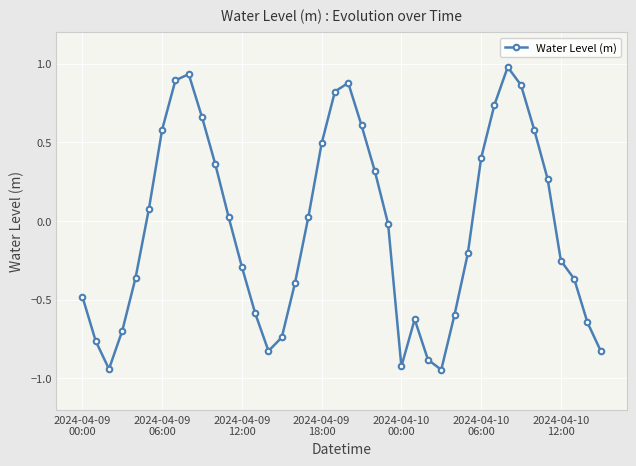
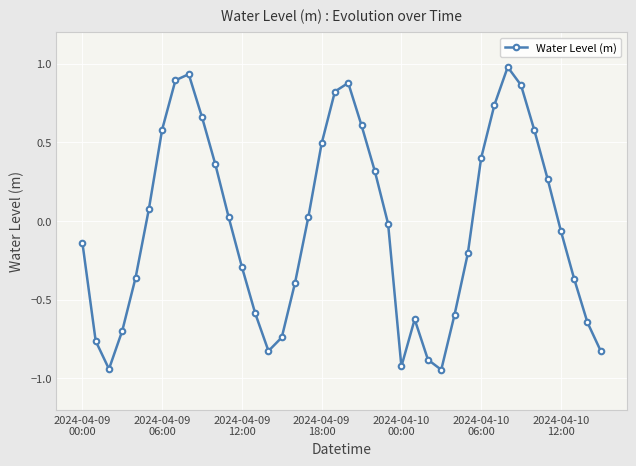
  {
-   "2024-04-09 00:00": -0.48,
+   "2024-04-09 00:00": -0.14,
    "2024-04-09 06:00": 0.58,
    "2024-04-09 12:00": -0.29,
    "2024-04-09 18:00": 0.49,
    "2024-04-10 00:00": -0.92,
    "2024-04-10 06:00": 0.40,
-   "2024-04-10 12:00": -0.25
+   "2024-04-10 12:00": -0.06
  }
